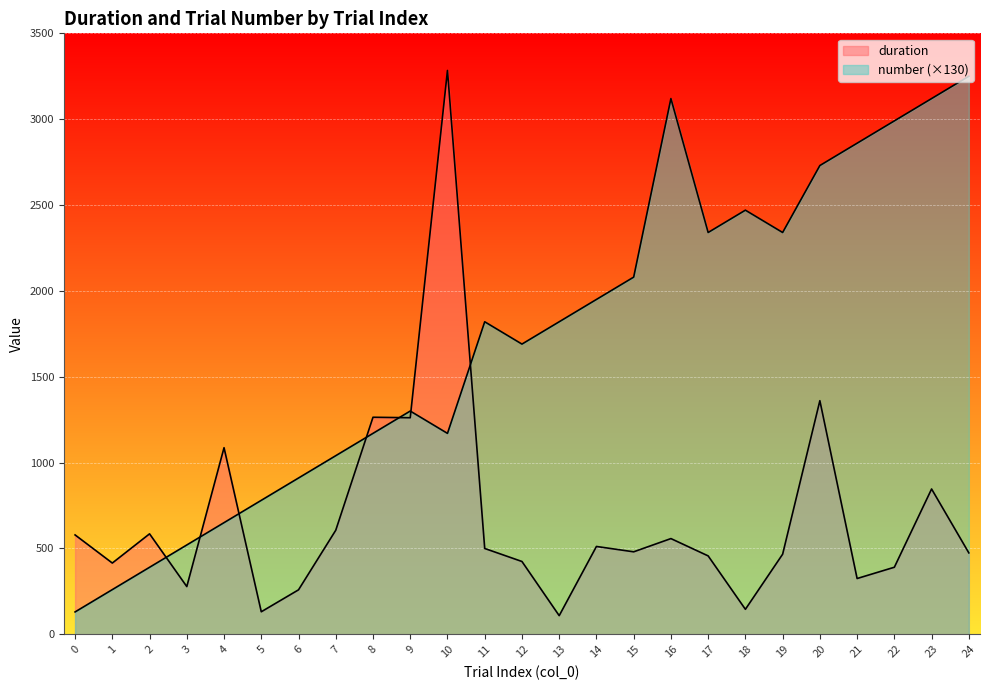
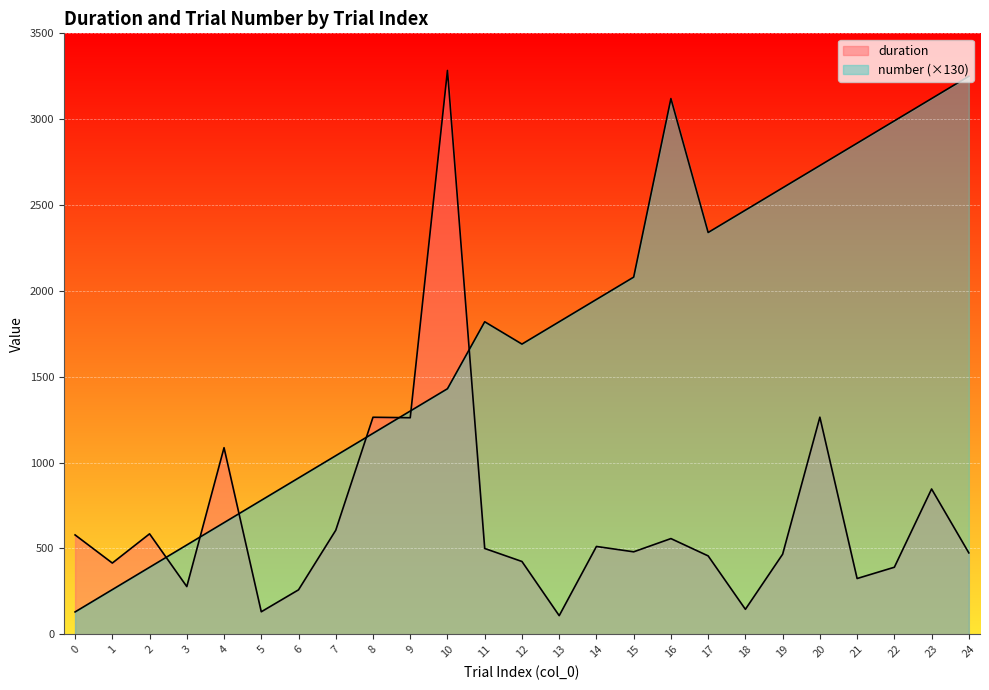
  {
    "duration": {
      "0": 580,
      "1": 410,
      "2": 580,
      "3": 280,
      "4": 1090,
      "5": 130,
      "6": 260,
      "7": 610,
      "8": 1260,
      "9": 1260,
      "10": 3280,
      "11": 500,
      "12": 420,
      "13": 110,
      "14": 510,
      "15": 480,
      "16": 560,
      "17": 460,
      "18": 150,
      "19": 470,
-     "20": 1360,
+     "20": 1260,
      "21": 320,
      "22": 390,
      "23": 850,
      "24": 470
    },
    "number (×130)": {
      "0": 130,
      "1": 260,
      "2": 390,
      "3": 520,
      "4": 650,
      "5": 780,
      "6": 910,
      "7": 1040,
      "8": 1170,
      "9": 1300,
-     "10": 1170,
+     "10": 1430,
      "11": 1820,
      "12": 1690,
      "13": 1820,
      "14": 1950,
      "15": 2080,
      "16": 3120,
      "17": 2340,
      "18": 2470,
-     "19": 2340,
+     "19": 2600,
      "20": 2730,
      "21": 2860,
      "22": 2990,
      "23": 3120
    }
  }
